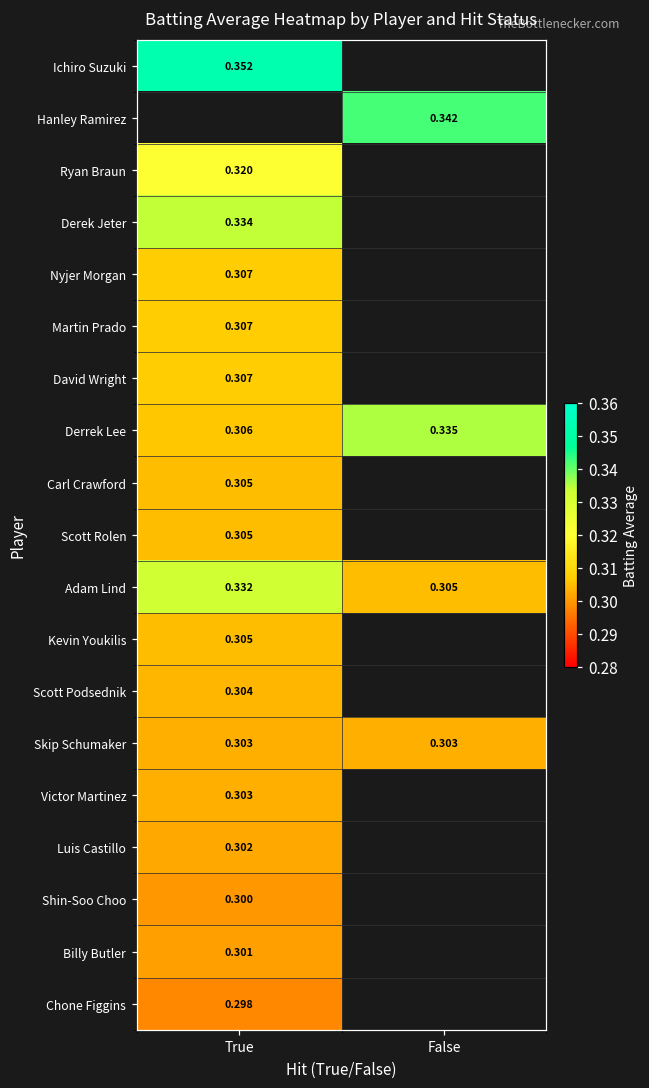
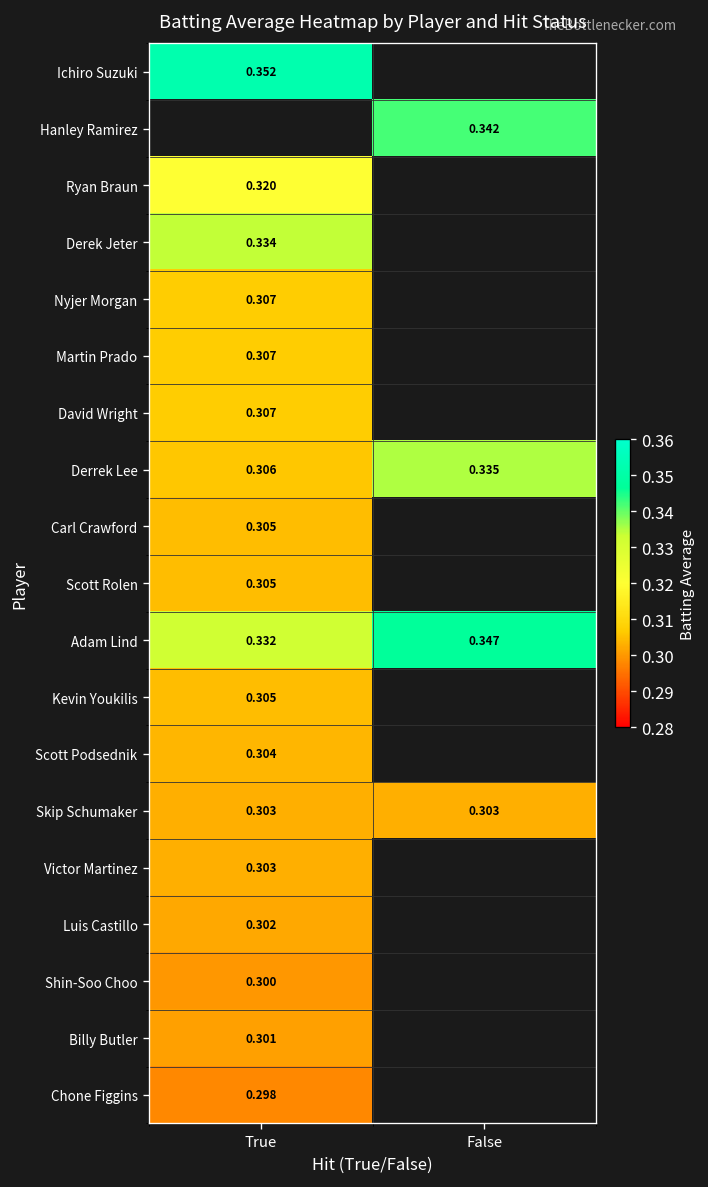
  {
    "Ichiro Suzuki": {
      "True": 0.352
    },
    "Hanley Ramirez": {
      "False": 0.342
    },
    "Ryan Braun": {
      "True": 0.320
    },
    "Derek Jeter": {
      "True": 0.334
    },
    "Nyjer Morgan": {
      "True": 0.307
    },
    "Martin Prado": {
      "True": 0.307
    },
    "David Wright": {
      "True": 0.307
    },
    "Derrek Lee": {
      "True": 0.306,
      "False": 0.335
    },
    "Carl Crawford": {
      "True": 0.305
    },
    "Scott Rolen": {
      "True": 0.305
    },
    "Adam Lind": {
      "True": 0.332,
-     "False": 0.305
+     "False": 0.347
    },
    "Kevin Youkilis": {
      "True": 0.305
    },
    "Scott Podsednik": {
      "True": 0.304
    },
    "Skip Schumaker": {
      "True": 0.303,
      "False": 0.303
    },
    "Victor Martinez": {
      "True": 0.303
    },
    "Luis Castillo": {
      "True": 0.302
    },
    "Shin-Soo Choo": {
      "True": 0.300
    },
    "Billy Butler": {
      "True": 0.301
    },
    "Chone Figgins": {
      "True": 0.298
    }
  }
